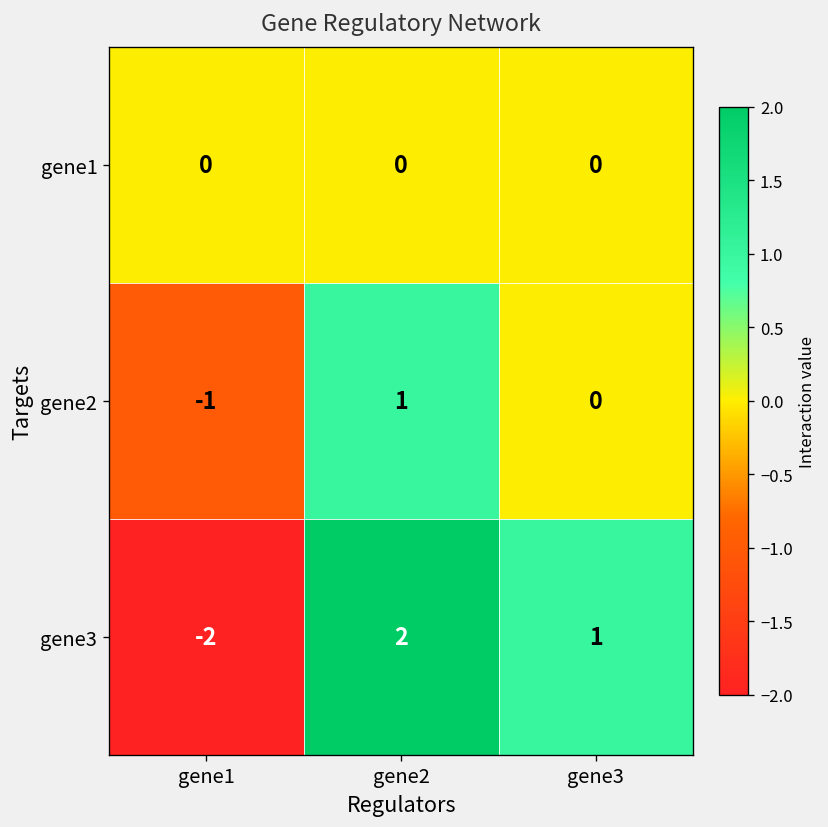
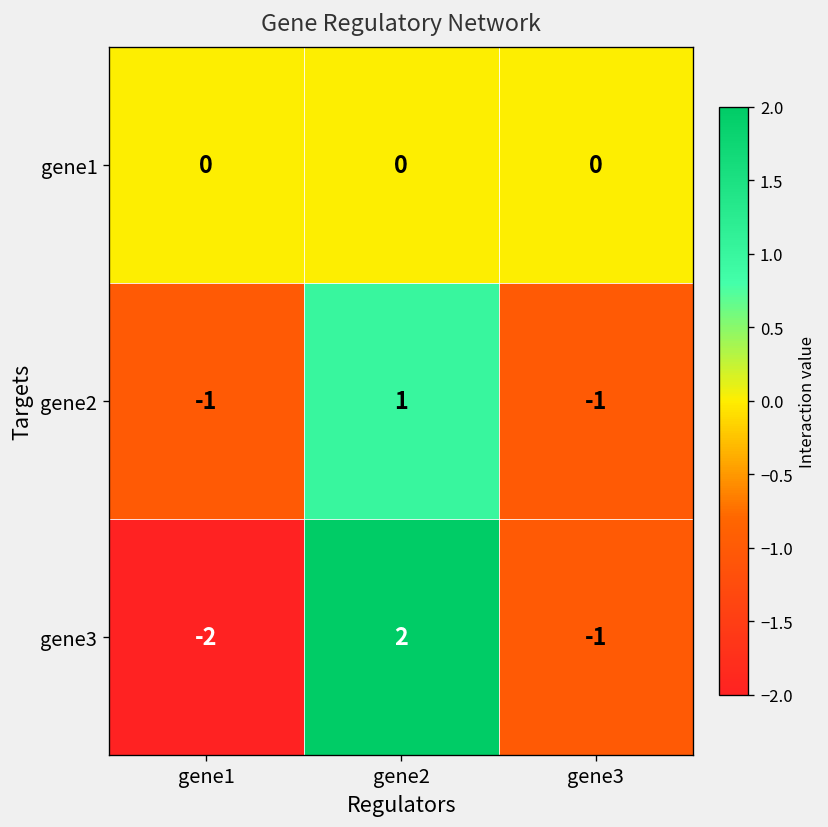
  {
    "gene1": {
      "gene1": 0,
      "gene2": 0,
      "gene3": 0
    },
    "gene2": {
      "gene1": -1,
      "gene2": 1,
-     "gene3": 0
+     "gene3": -1
    },
    "gene3": {
      "gene1": -2,
      "gene2": 2,
-     "gene3": 1
+     "gene3": -1
    }
  }
